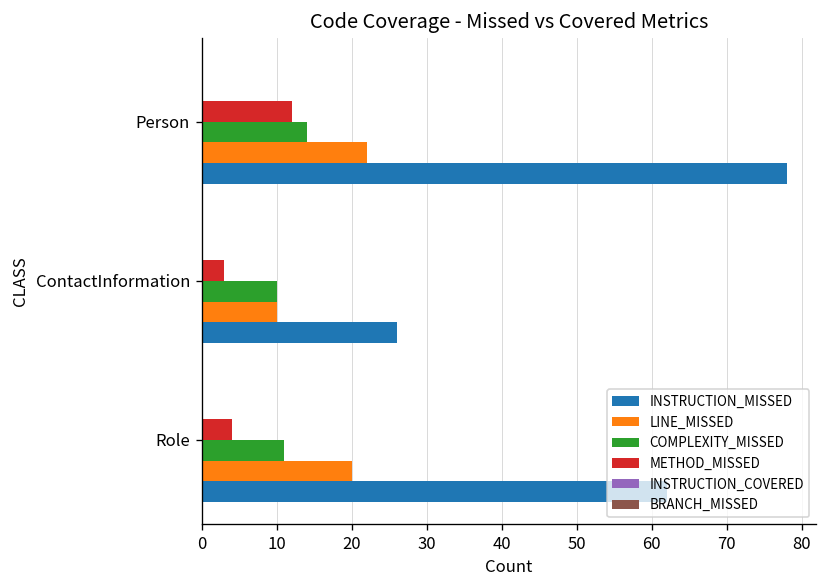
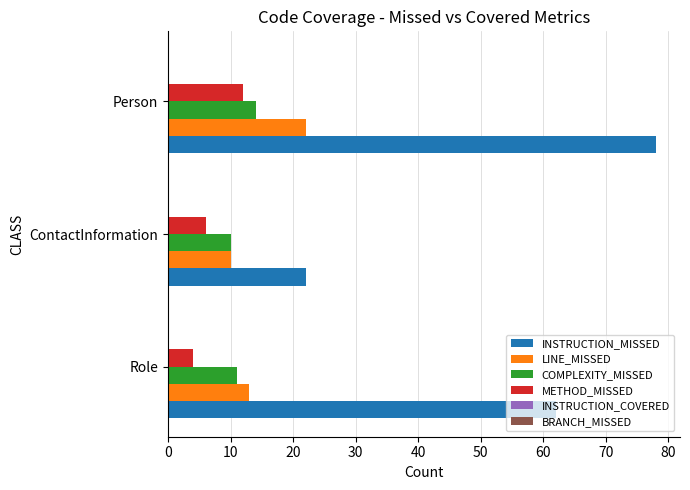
  {
    "INSTRUCTION_MISSED": {
      "Person": 78,
-     "ContactInformation": 26
+     "ContactInformation": 22
    },
    "LINE_MISSED": {
      "Person": 22,
      "ContactInformation": 10,
-     "Role": 20
+     "Role": 13
    },
    "COMPLEXITY_MISSED": {
      "Person": 14,
      "ContactInformation": 10,
      "Role": 11
    },
    "METHOD_MISSED": {
      "Person": 12,
-     "ContactInformation": 3,
+     "ContactInformation": 6,
      "Role": 4
    },
    "INSTRUCTION_COVERED": {
      "Person": 0,
      "ContactInformation": 0,
      "Role": 0
    },
    "BRANCH_MISSED": {
      "Person": 0,
      "ContactInformation": 0,
      "Role": 0
    }
  }
